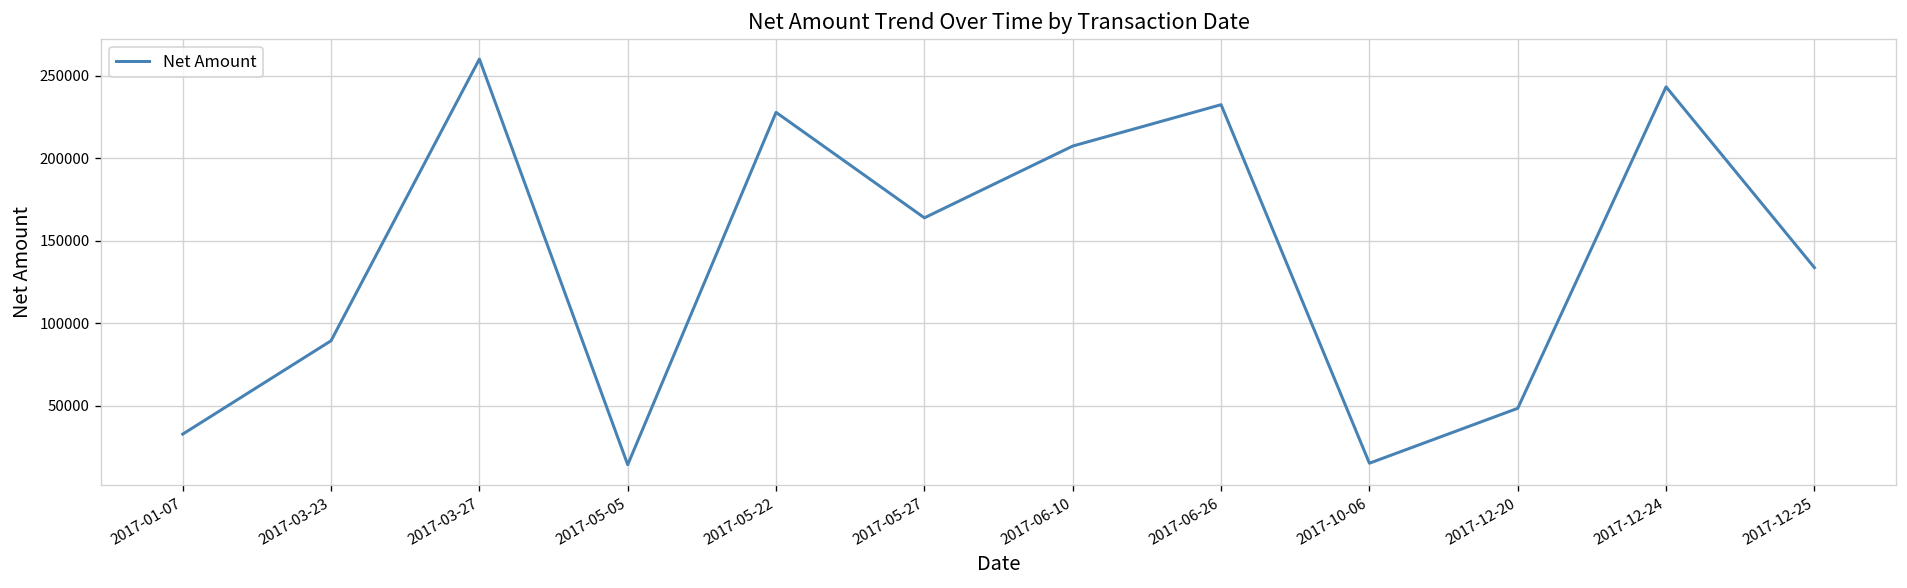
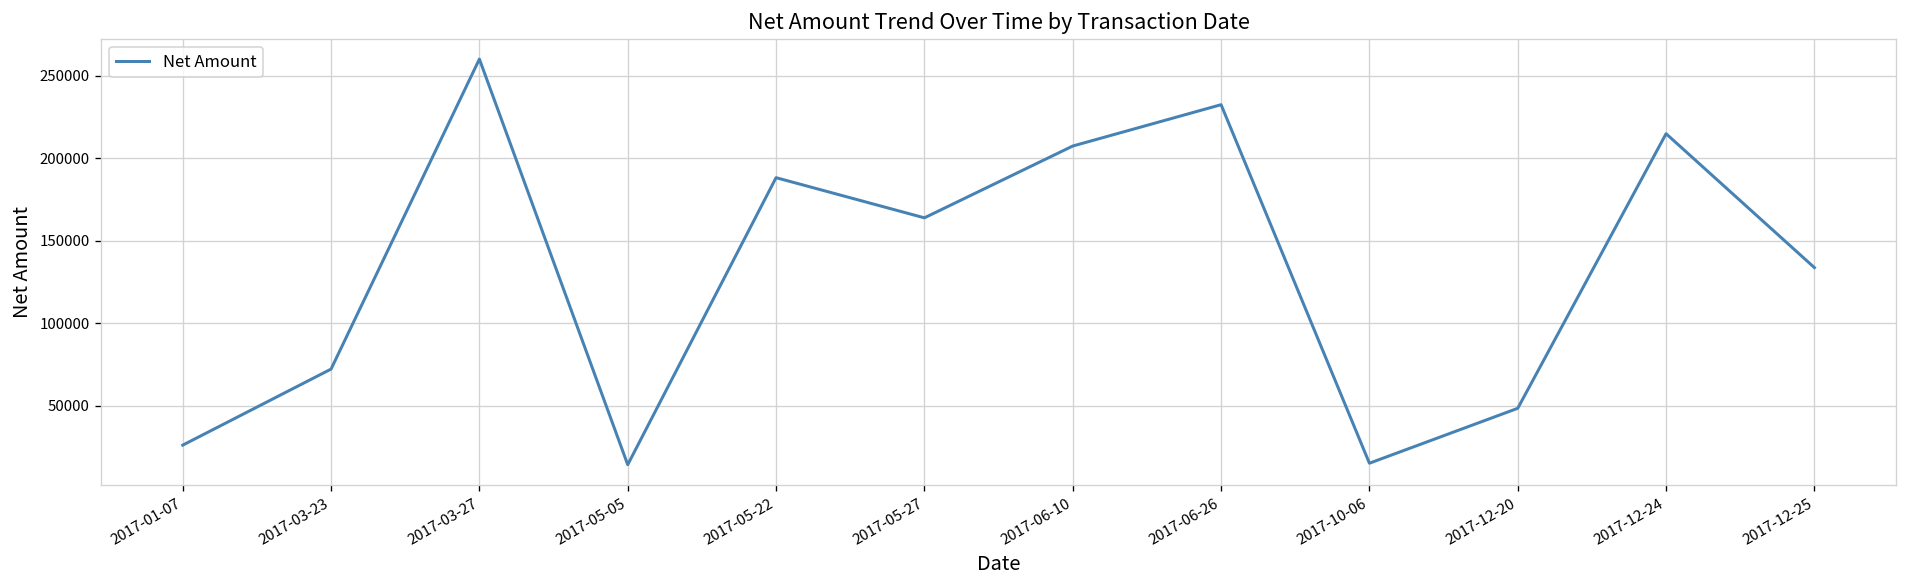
  {
-   "2017-01-07": 33000,
-   "2017-03-23": 89000,
+   "2017-01-07": 26000,
+   "2017-03-23": 72000,
    "2017-03-27": 260000,
    "2017-05-05": 14000,
-   "2017-05-22": 228000,
+   "2017-05-22": 188000,
    "2017-05-27": 164000,
    "2017-06-10": 207000,
    "2017-06-26": 233000,
    "2017-10-06": 15000,
    "2017-12-20": 49000,
-   "2017-12-24": 243000,
+   "2017-12-24": 215000,
    "2017-12-25": 134000
  }
